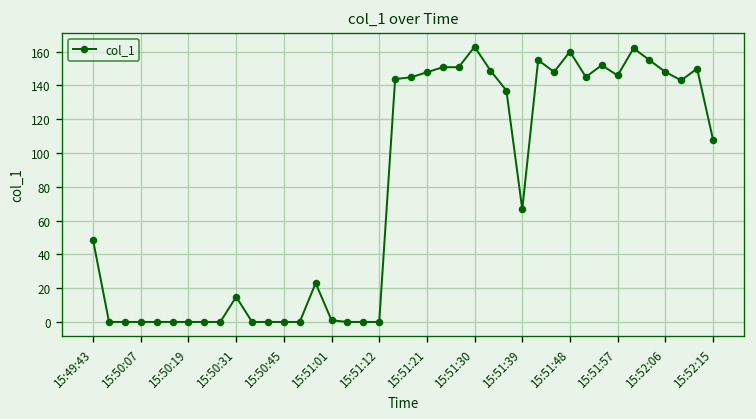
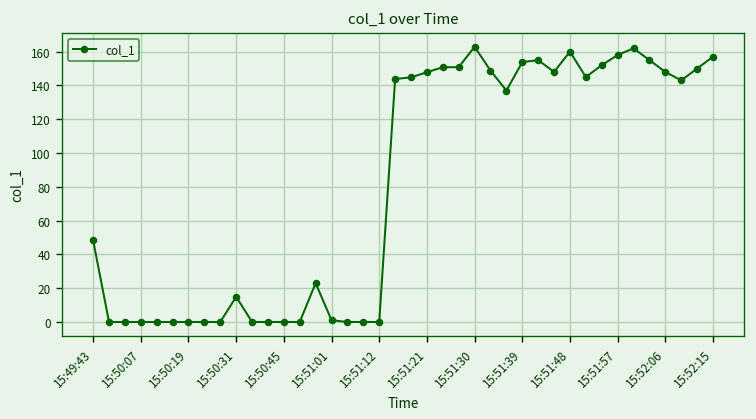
  {
    "15:49:43": 48,
    "15:50:07": 0,
    "15:50:19": 0,
    "15:50:31": 15,
    "15:50:45": 0,
    "15:51:01": 1,
    "15:51:12": 0,
    "15:51:21": 148,
    "15:51:30": 163,
-   "15:51:39": 67,
+   "15:51:39": 154,
    "15:51:48": 160,
-   "15:51:57": 146,
+   "15:51:57": 158,
    "15:52:06": 148,
-   "15:52:15": 108
+   "15:52:15": 157
  }
